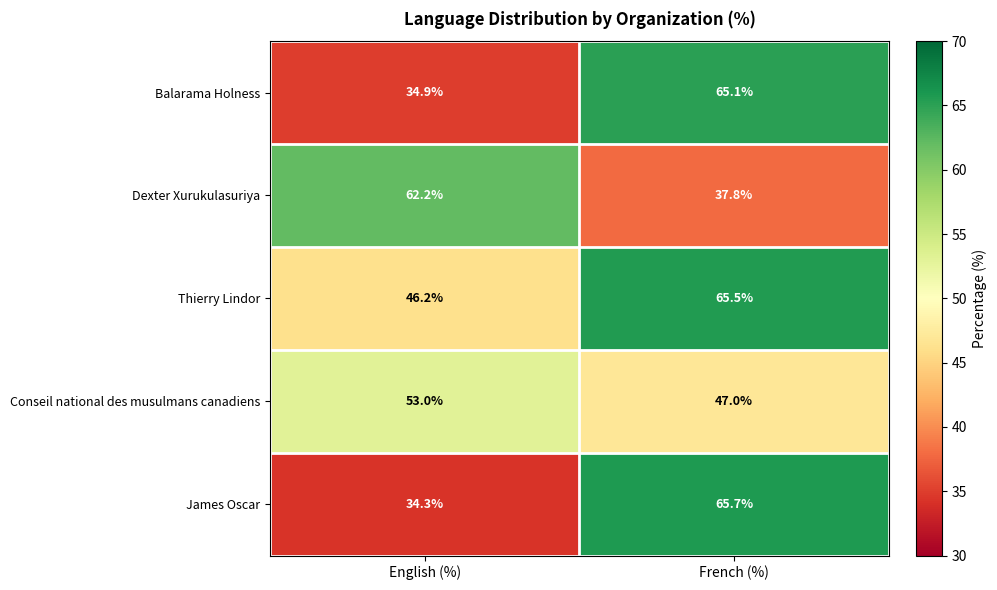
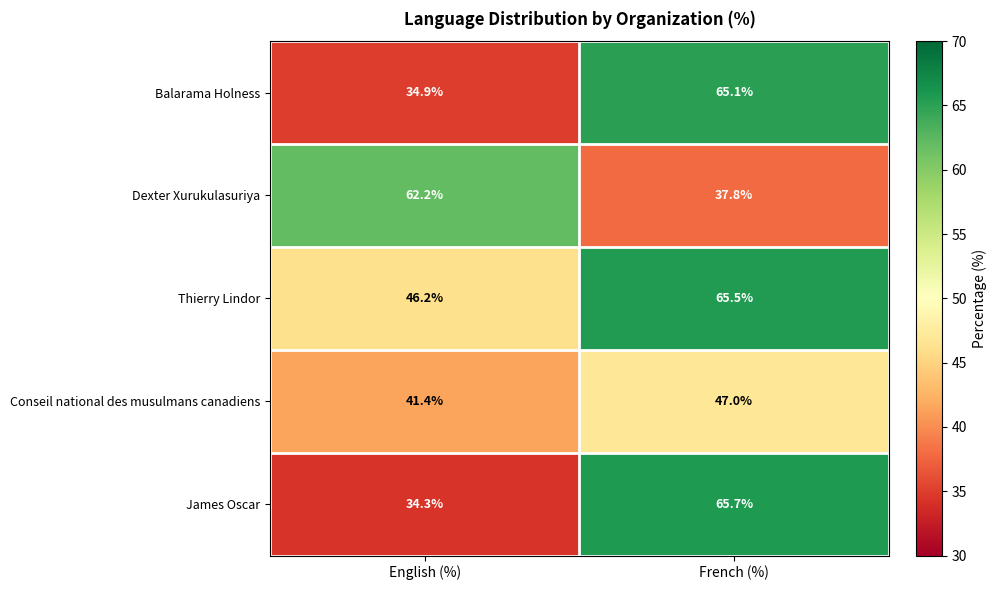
  {
    "Balarama Holness": {
      "English (%)": "34.9%",
      "French (%)": "65.1%"
    },
    "Dexter Xurukulasuriya": {
      "English (%)": "62.2%",
      "French (%)": "37.8%"
    },
    "Thierry Lindor": {
      "English (%)": "46.2%",
      "French (%)": "65.5%"
    },
    "Conseil national des musulmans canadiens": {
-     "English (%)": "53.0%",
+     "English (%)": "41.4%",
      "French (%)": "47.0%"
    },
    "James Oscar": {
      "English (%)": "34.3%",
      "French (%)": "65.7%"
    }
  }
